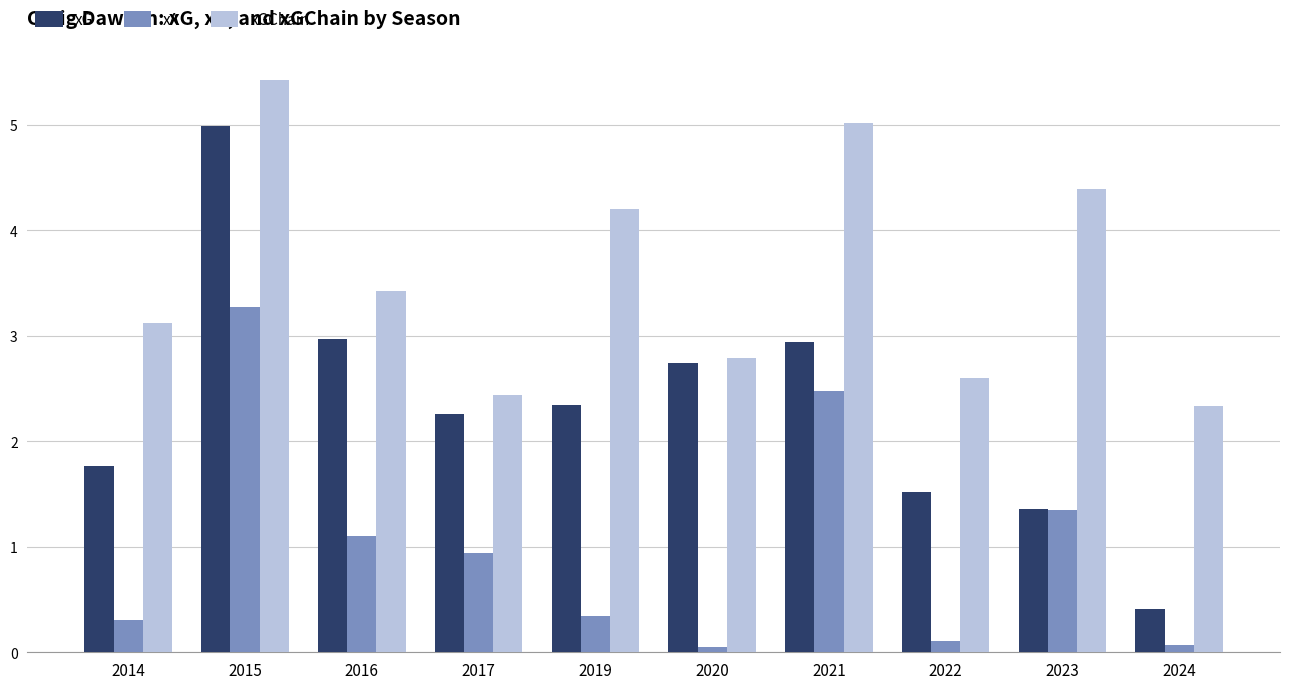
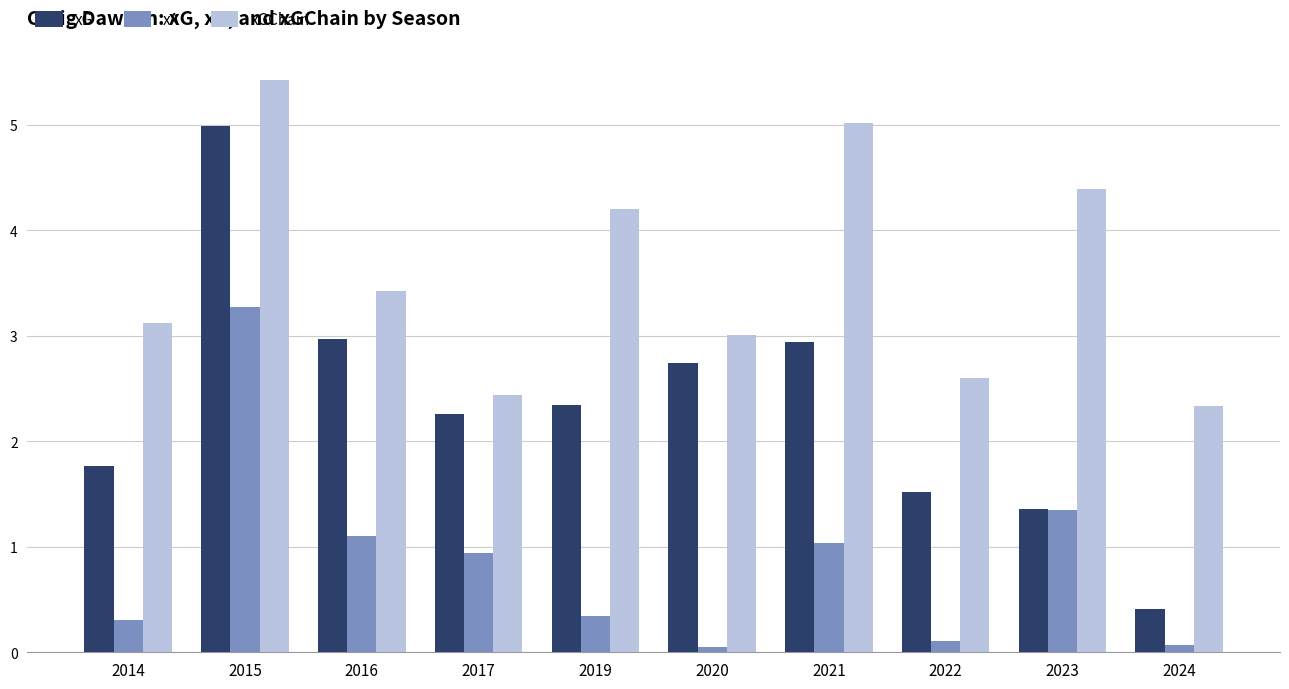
  {
    "xG": {
      "2014": 1.77,
      "2015": 4.99,
      "2016": 2.97,
      "2017": 2.26,
      "2019": 2.34,
      "2020": 2.74,
      "2021": 2.94,
      "2022": 1.52,
      "2023": 1.36,
      "2024": 0.41
    },
    "xA": {
      "2014": 0.31,
      "2015": 3.27,
      "2016": 1.10,
      "2017": 0.94,
      "2019": 0.34,
      "2020": 0.05,
-     "2021": 2.48,
+     "2021": 1.04,
      "2022": 0.11,
      "2023": 1.35,
      "2024": 0.07
    },
    "xGChain": {
      "2014": 3.12,
      "2015": 5.42,
      "2016": 3.42,
      "2017": 2.44,
      "2019": 4.20,
-     "2020": 2.79,
+     "2020": 3.01,
      "2021": 5.02,
      "2022": 2.60,
      "2023": 4.39,
      "2024": 2.33
    }
  }
